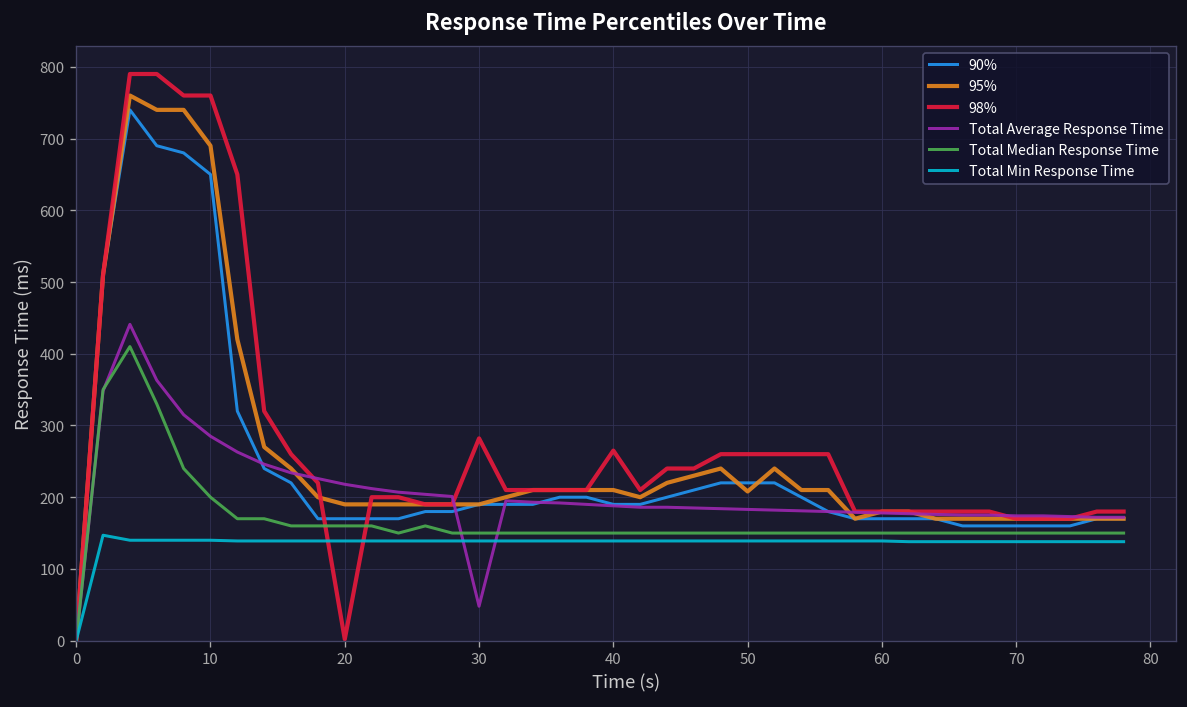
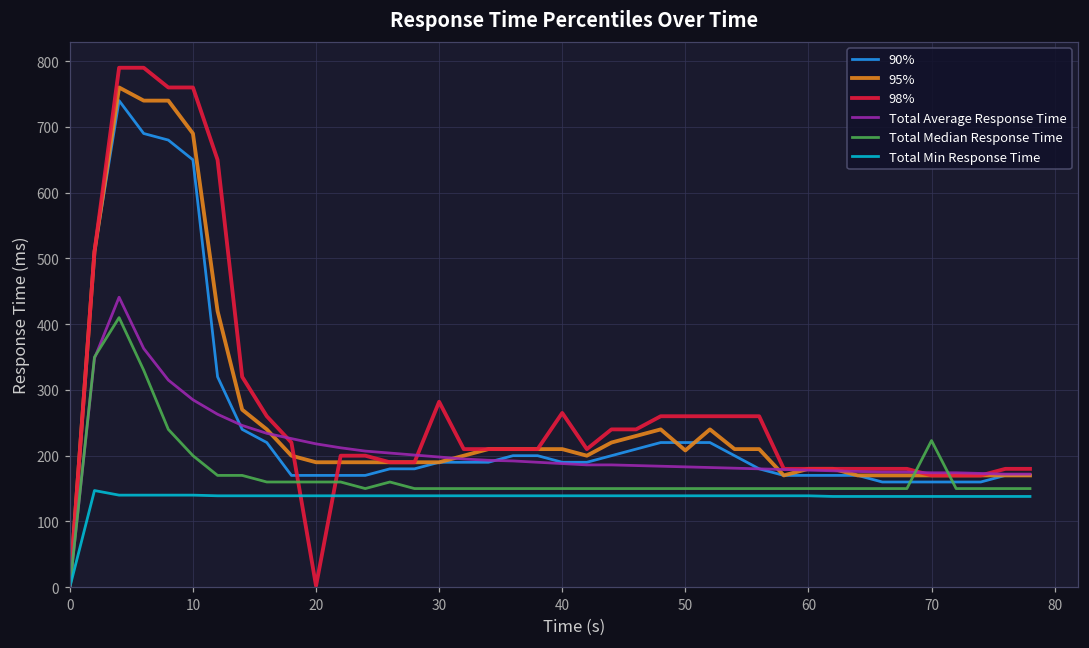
  {
    "95%": {
      "10": 690,
      "20": 190,
      "40": 210,
      "50": 210
    },
    "98%": {
      "10": 760,
      "20": 0,
      "30": 280,
      "40": 270,
      "50": 260
    },
    "Total Average Response Time": {
      "10": 290,
      "20": 220,
-     "30": 50,
+     "30": 200,
      "50": 180
    },
    "Total Median Response Time": {
      "10": 200,
      "20": 160,
      "30": 150,
      "40": 150,
      "50": 150,
      "60": 150,
-     "70": 150
+     "70": 220
    }
  }
